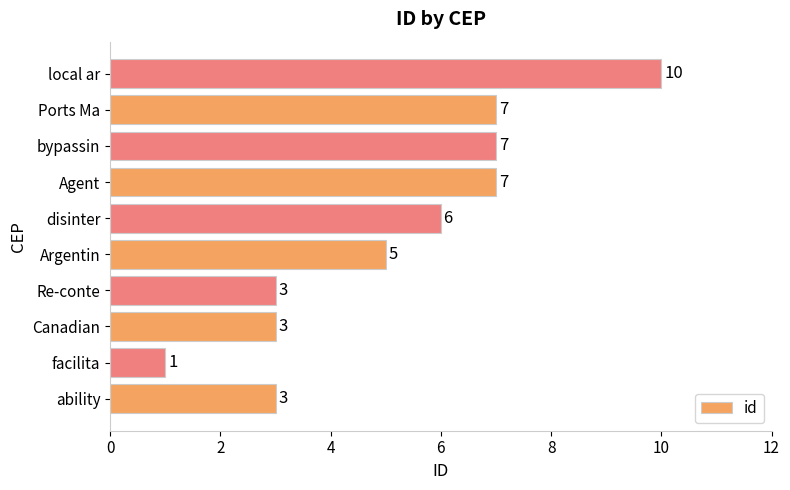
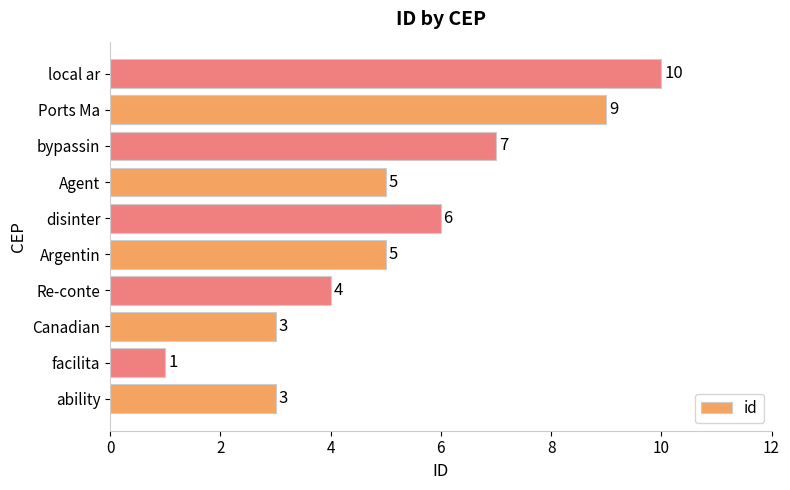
  {
    "local ar": 10,
-   "Ports Ma": 7,
+   "Ports Ma": 9,
    "bypassin": 7,
-   "Agent": 7,
+   "Agent": 5,
    "disinter": 6,
    "Argentin": 5,
-   "Re-conte": 3,
+   "Re-conte": 4,
    "Canadian": 3,
    "facilita": 1,
    "ability": 3
  }
